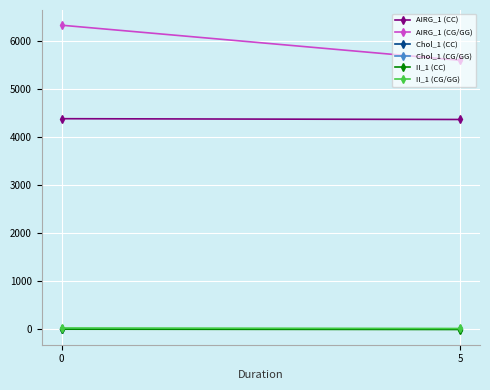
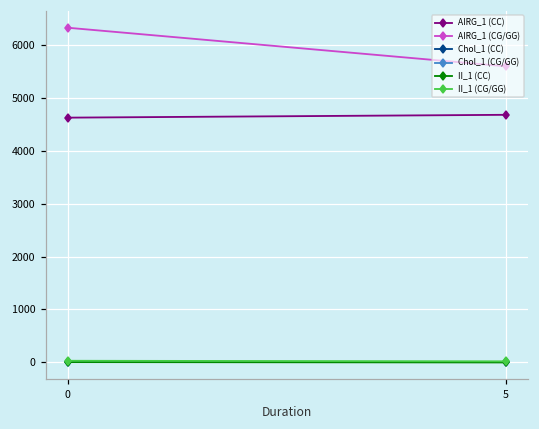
  {
    "AIRG_1 (CC)": {
-     "0": 4400,
-     "5": 4400
+     "0": 4600,
+     "5": 4700
    },
    "AIRG_1 (CG/GG)": {
      "0": 6300
    }
  }
